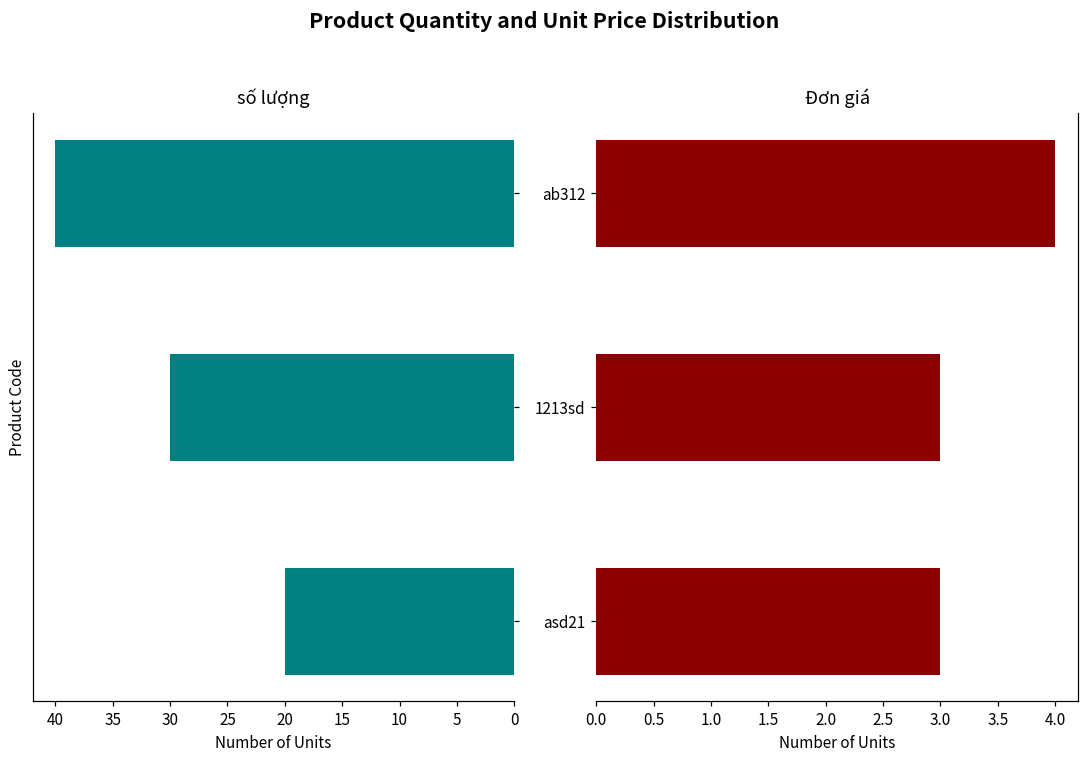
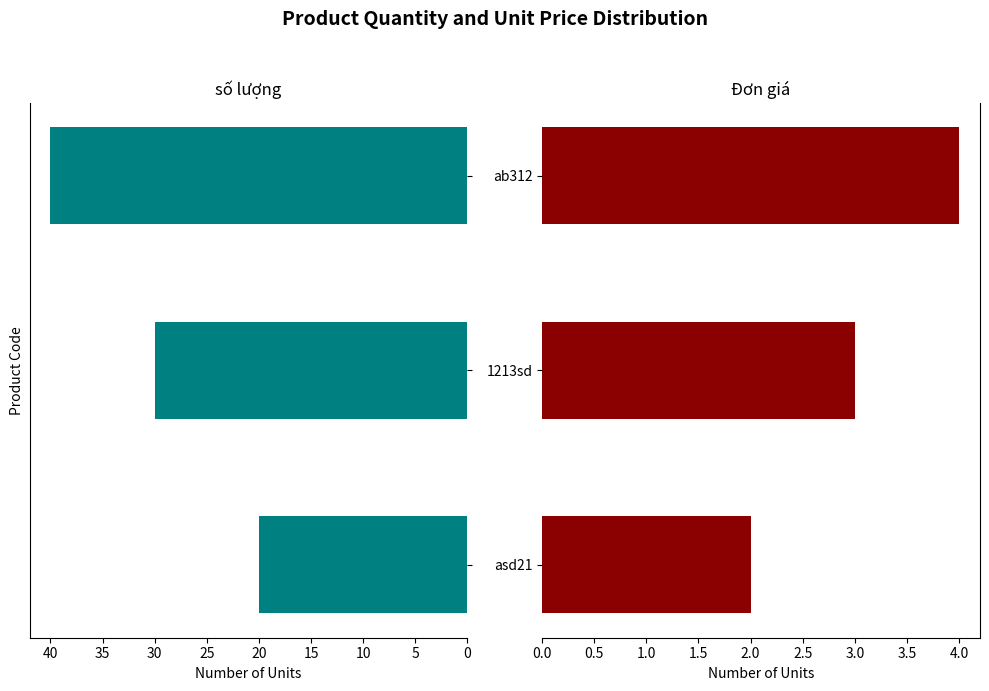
  {
    "Đơn giá": {
      "ab312": 4,
      "1213sd": 3,
-     "asd21": 3
+     "asd21": 2
    }
  }
